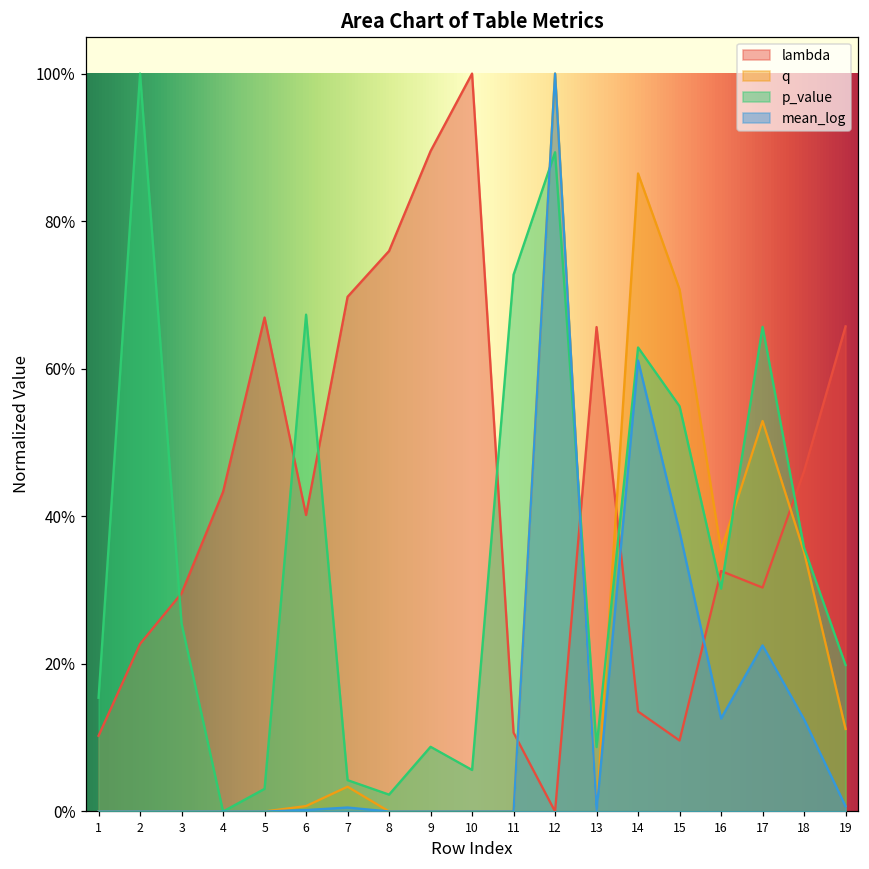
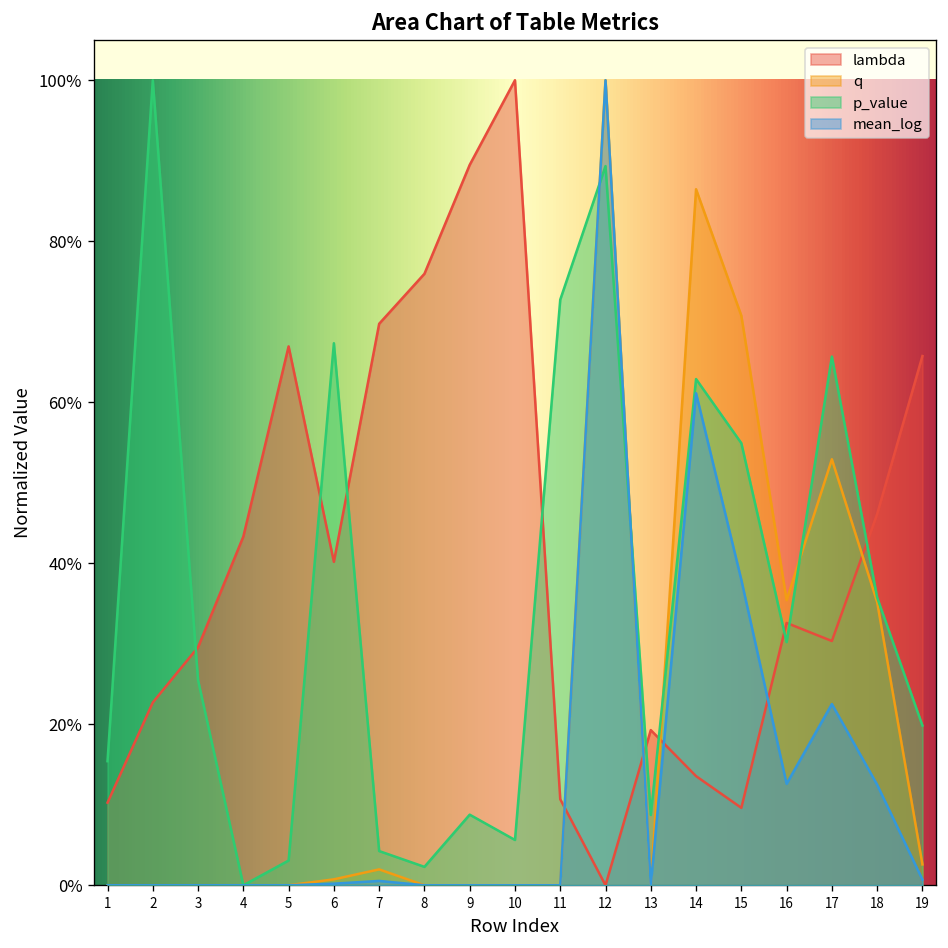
  {
    "lambda": {
      "1": "10%",
      "2": "23%",
      "3": "30%",
      "4": "43%",
      "5": "67%",
      "6": "40%",
      "7": "70%",
      "8": "76%",
      "9": "89%",
      "10": "100%",
      "11": "11%",
      "12": "0%",
-     "13": "66%",
+     "13": "19%",
      "14": "14%",
      "15": "10%",
      "16": "33%",
      "17": "30%",
      "18": "46%",
      "19": "66%"
    },
    "q": {
      "6": "1%",
-     "7": "3%",
+     "7": "2%",
      "14": "86%",
      "15": "71%",
      "16": "35%",
      "17": "53%",
      "18": "35%",
-     "19": "11%"
+     "19": "3%"
    },
    "p_value": {
      "1": "15%",
      "2": "100%",
      "3": "25%",
      "5": "3%",
      "6": "67%",
      "7": "4%",
      "8": "2%",
      "9": "9%",
      "10": "6%",
      "11": "73%",
      "12": "89%",
      "13": "9%",
      "14": "63%",
      "15": "55%",
      "16": "30%",
      "17": "66%",
      "18": "36%",
      "19": "20%"
    },
    "mean_log": {
      "6": "0%",
      "7": "1%",
      "14": "61%",
      "15": "38%",
      "16": "13%",
      "17": "23%",
      "18": "12%",
      "19": "1%"
    }
  }
